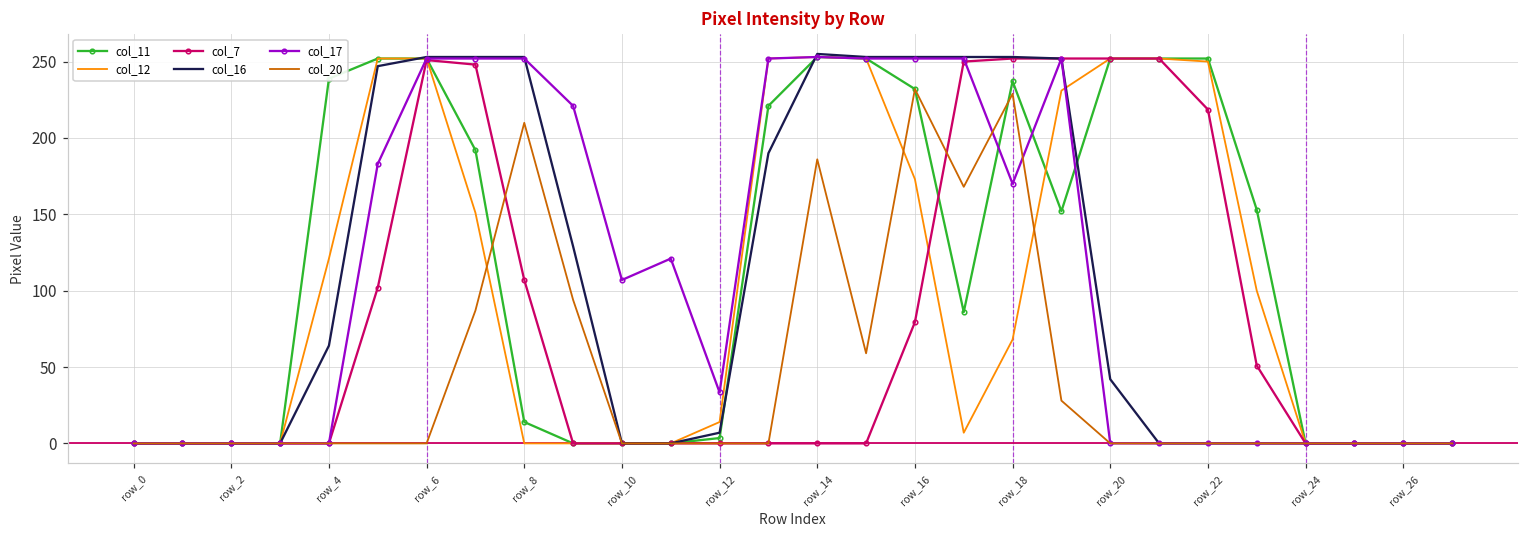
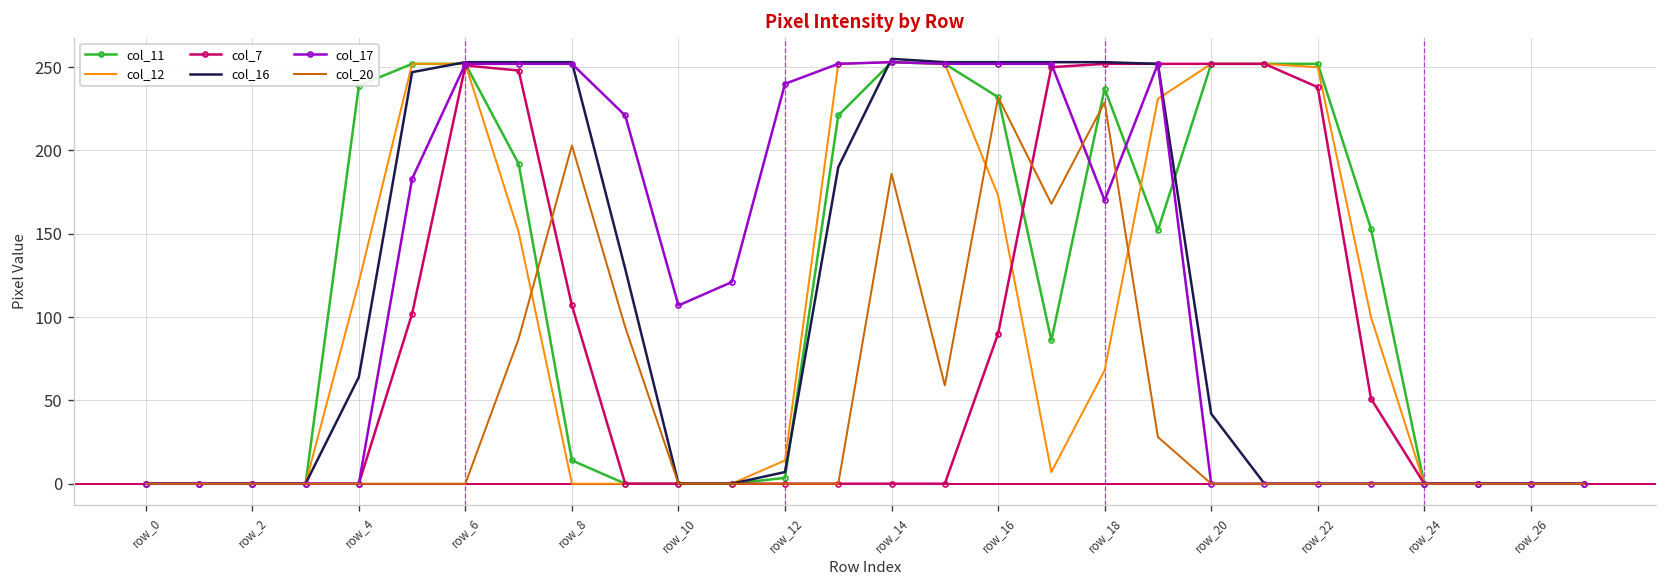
  {
    "col_11": {
      "row_4": 239,
      "row_8": 14,
      "row_12": 4,
      "row_18": 237,
      "row_22": 252
    },
    "col_12": {
      "row_4": 121,
      "row_8": 0,
      "row_12": 14,
      "row_16": 173,
      "row_18": 68,
      "row_22": 250
    },
    "col_7": {
      "row_8": 107,
      "row_14": 0,
-     "row_16": 79,
-     "row_22": 219
+     "row_16": 90,
+     "row_22": 238
    },
    "col_16": {
      "row_4": 64,
      "row_12": 7,
      "row_14": 255,
      "row_20": 42
    },
    "col_17": {
      "row_10": 107,
-     "row_12": 33,
+     "row_12": 240,
      "row_18": 170
    },
    "col_20": {
      "row_6": 0,
-     "row_8": 210,
+     "row_8": 203,
      "row_14": 186,
      "row_18": 229
    }
  }
